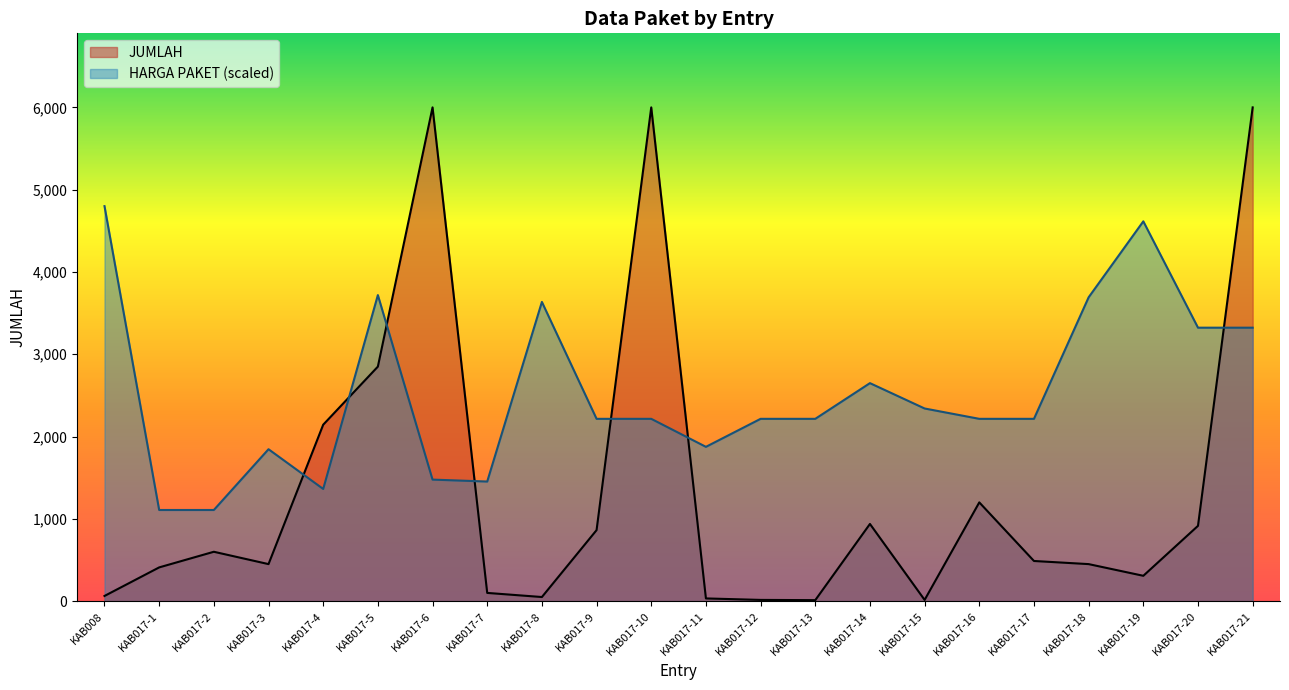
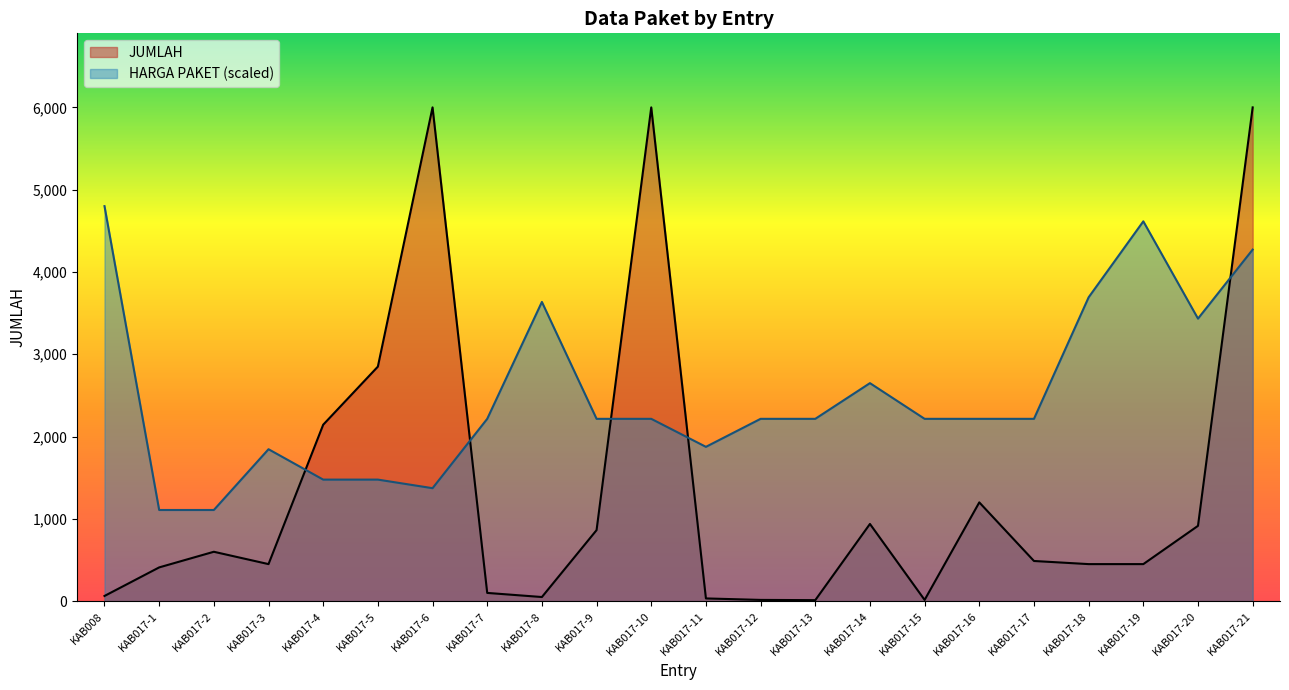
  {
    "JUMLAH": {
      "KAB008": "100",
      "KAB017-1": "400",
      "KAB017-2": "600",
      "KAB017-3": "500",
      "KAB017-4": "2,100",
      "KAB017-5": "2,900",
      "KAB017-6": "6,000",
      "KAB017-7": "100",
      "KAB017-8": "100",
      "KAB017-9": "900",
      "KAB017-10": "6,000",
      "KAB017-11": "0",
      "KAB017-12": "0",
      "KAB017-13": "0",
      "KAB017-14": "900",
      "KAB017-15": "0",
      "KAB017-16": "1,200",
      "KAB017-17": "500",
      "KAB017-18": "500",
-     "KAB017-19": "300",
+     "KAB017-19": "500",
      "KAB017-20": "900",
      "KAB017-21": "6,000"
    },
    "HARGA PAKET (scaled)": {
      "KAB008": "4,800",
      "KAB017-1": "1,100",
      "KAB017-2": "1,100",
      "KAB017-3": "1,800",
-     "KAB017-4": "1,400",
-     "KAB017-5": "3,700",
-     "KAB017-6": "1,500",
-     "KAB017-7": "1,500",
+     "KAB017-4": "1,500",
+     "KAB017-5": "1,500",
+     "KAB017-6": "1,400",
+     "KAB017-7": "2,200",
      "KAB017-8": "3,600",
      "KAB017-9": "2,200",
      "KAB017-10": "2,200",
      "KAB017-11": "1,900",
      "KAB017-12": "2,200",
      "KAB017-13": "2,200",
      "KAB017-14": "2,600",
-     "KAB017-15": "2,300",
+     "KAB017-15": "2,200",
      "KAB017-16": "2,200",
      "KAB017-17": "2,200",
      "KAB017-18": "3,700",
      "KAB017-19": "4,600",
-     "KAB017-20": "3,300",
-     "KAB017-21": "3,300"
+     "KAB017-20": "3,400",
+     "KAB017-21": "4,300"
    }
  }
